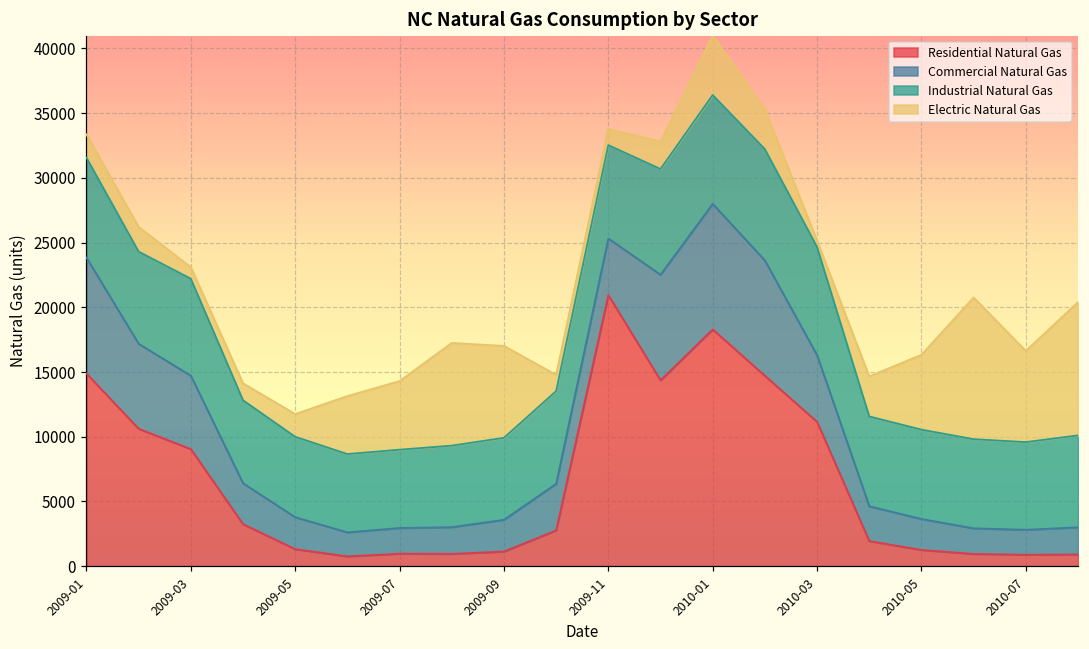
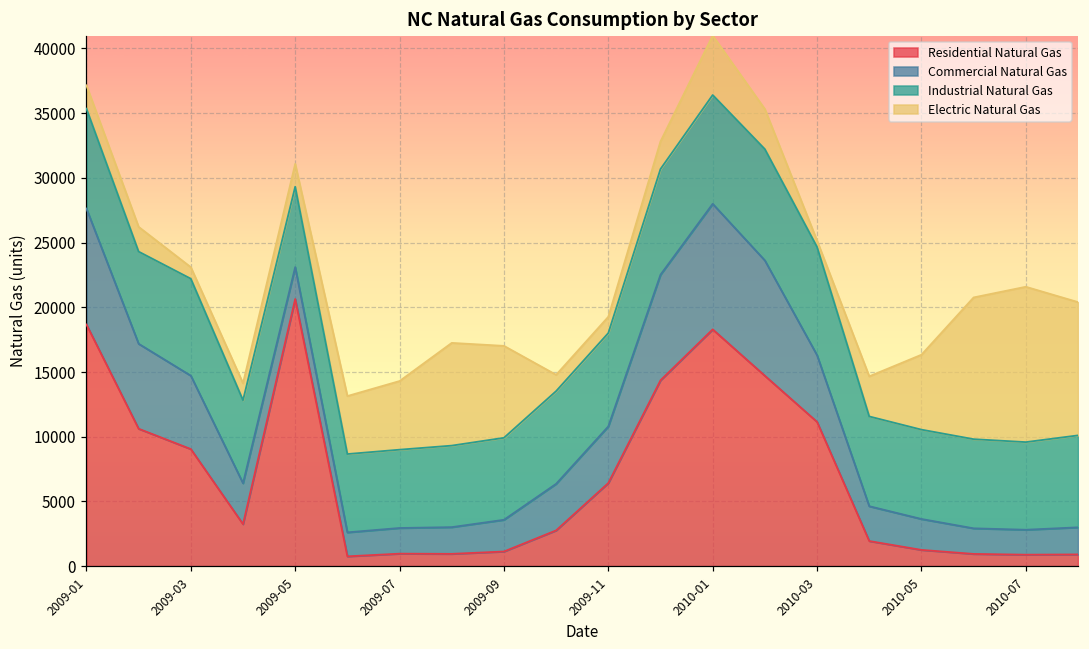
  {
    "Residential Natural Gas": {
-     "2009-01": 14900,
+     "2009-01": 18700,
      "2009-03": 9000,
-     "2009-05": 1300,
+     "2009-05": 20600,
      "2009-07": 1000,
      "2009-09": 1100,
-     "2009-11": 20900,
+     "2009-11": 6400,
      "2010-01": 18300,
      "2010-03": 11100,
      "2010-05": 1300,
      "2010-07": 900
    },
    "Electric Natural Gas": {
      "2009-01": 1800,
      "2009-03": 900,
      "2009-05": 1800,
      "2009-07": 5300,
      "2009-09": 7100,
      "2009-11": 1300,
      "2010-01": 4600,
      "2010-03": 500,
      "2010-05": 5800,
-     "2010-07": 7100
+     "2010-07": 12000
    }
  }
